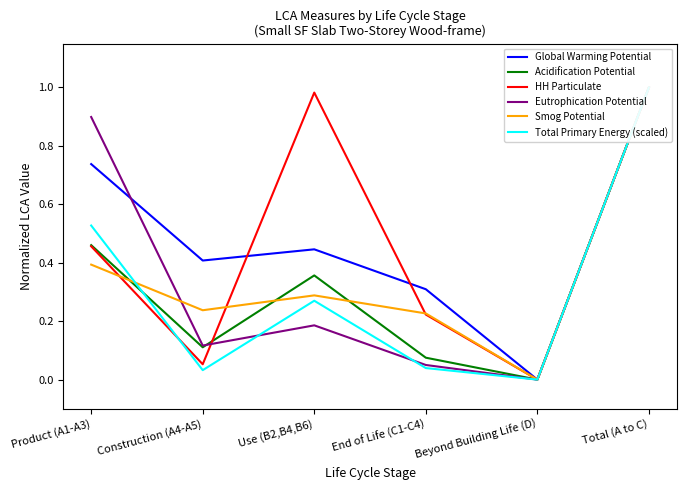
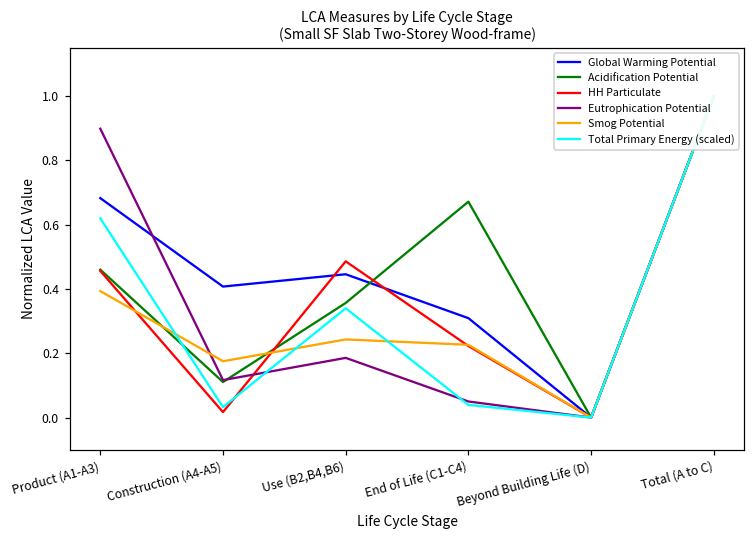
  {
    "Global Warming Potential": {
-     "Product (A1-A3)": 0.74,
+     "Product (A1-A3)": 0.68,
      "Construction (A4-A5)": 0.41,
      "Use (B2,B4,B6)": 0.45,
      "End of Life (C1-C4)": 0.31
    },
    "Acidification Potential": {
      "Use (B2,B4,B6)": 0.36,
-     "End of Life (C1-C4)": 0.08
+     "End of Life (C1-C4)": 0.67
    },
    "HH Particulate": {
-     "Construction (A4-A5)": 0.05,
-     "Use (B2,B4,B6)": 0.98
+     "Construction (A4-A5)": 0.02,
+     "Use (B2,B4,B6)": 0.49
    },
    "Eutrophication Potential": {
      "Product (A1-A3)": 0.90,
      "Use (B2,B4,B6)": 0.19,
      "End of Life (C1-C4)": 0.05
    },
    "Smog Potential": {
      "Product (A1-A3)": 0.39,
-     "Construction (A4-A5)": 0.24,
-     "Use (B2,B4,B6)": 0.29
+     "Construction (A4-A5)": 0.18,
+     "Use (B2,B4,B6)": 0.24
    },
    "Total Primary Energy (scaled)": {
-     "Product (A1-A3)": 0.53,
+     "Product (A1-A3)": 0.62,
      "Construction (A4-A5)": 0.03,
-     "Use (B2,B4,B6)": 0.27,
+     "Use (B2,B4,B6)": 0.34,
      "End of Life (C1-C4)": 0.04
    }
  }
